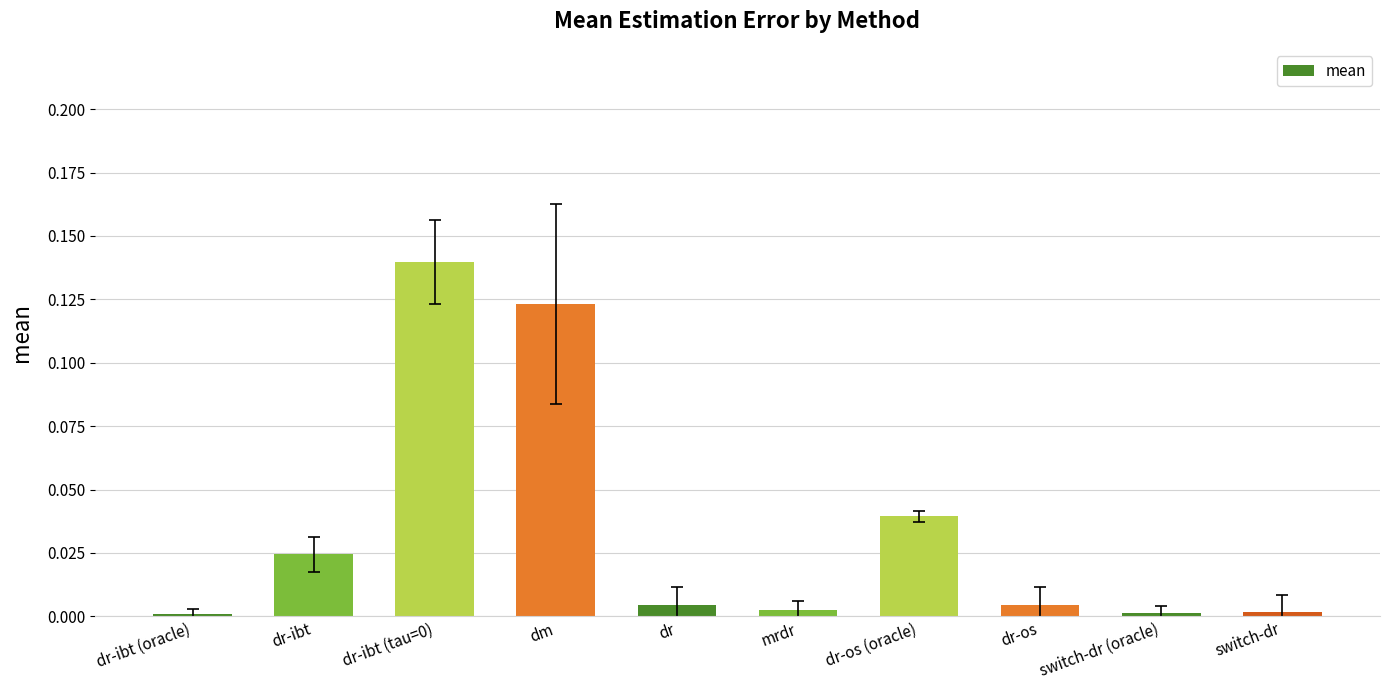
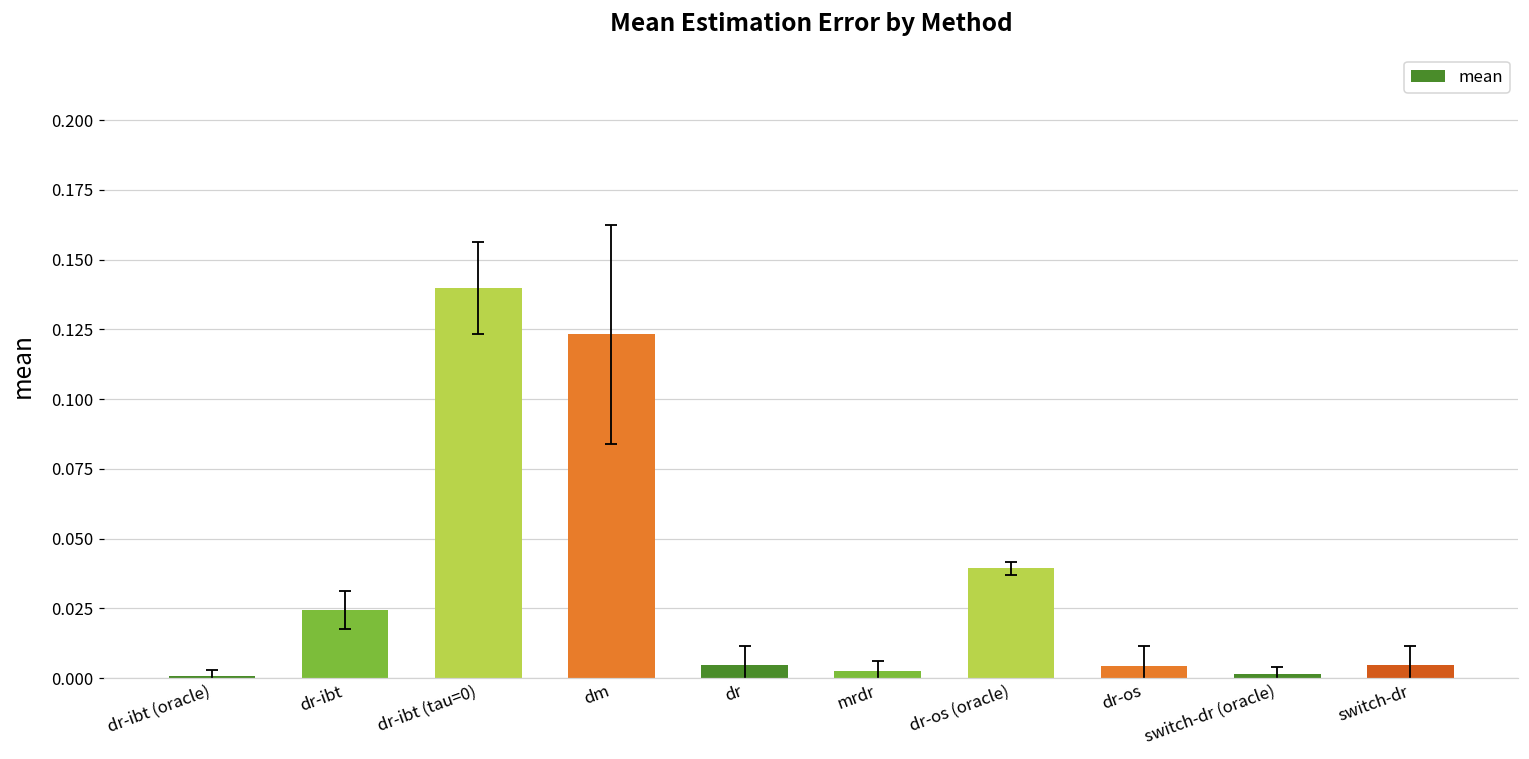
  {
    "mean": {
      "dr-ibt": 0.024,
      "dr-ibt (tau=0)": 0.140,
      "dm": 0.123,
      "dr": 0.005,
      "mrdr": 0.003,
      "dr-os (oracle)": 0.039,
      "dr-os": 0.004,
      "switch-dr (oracle)": 0.001,
-     "switch-dr": 0.002
+     "switch-dr": 0.005
    }
  }
